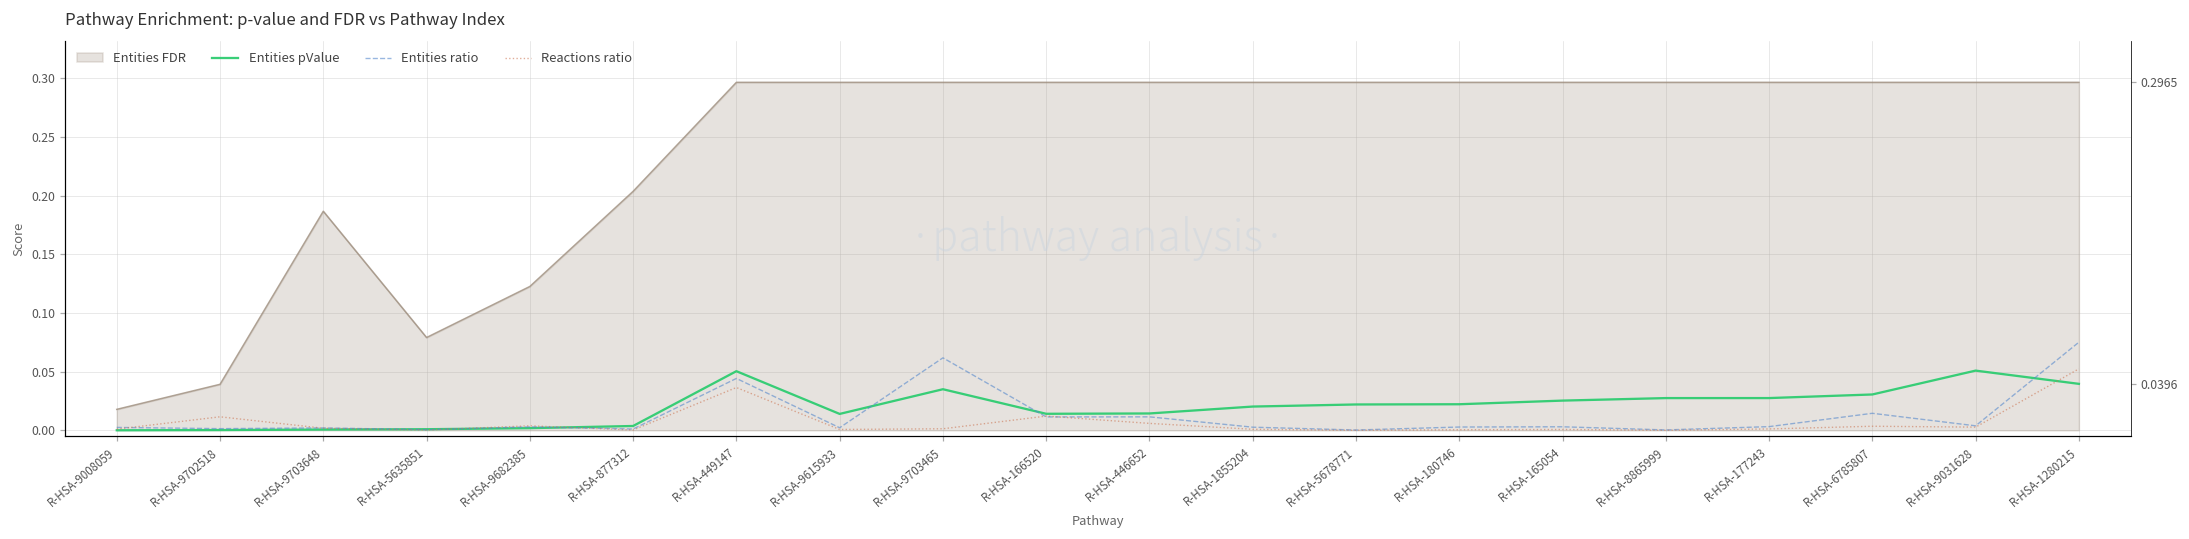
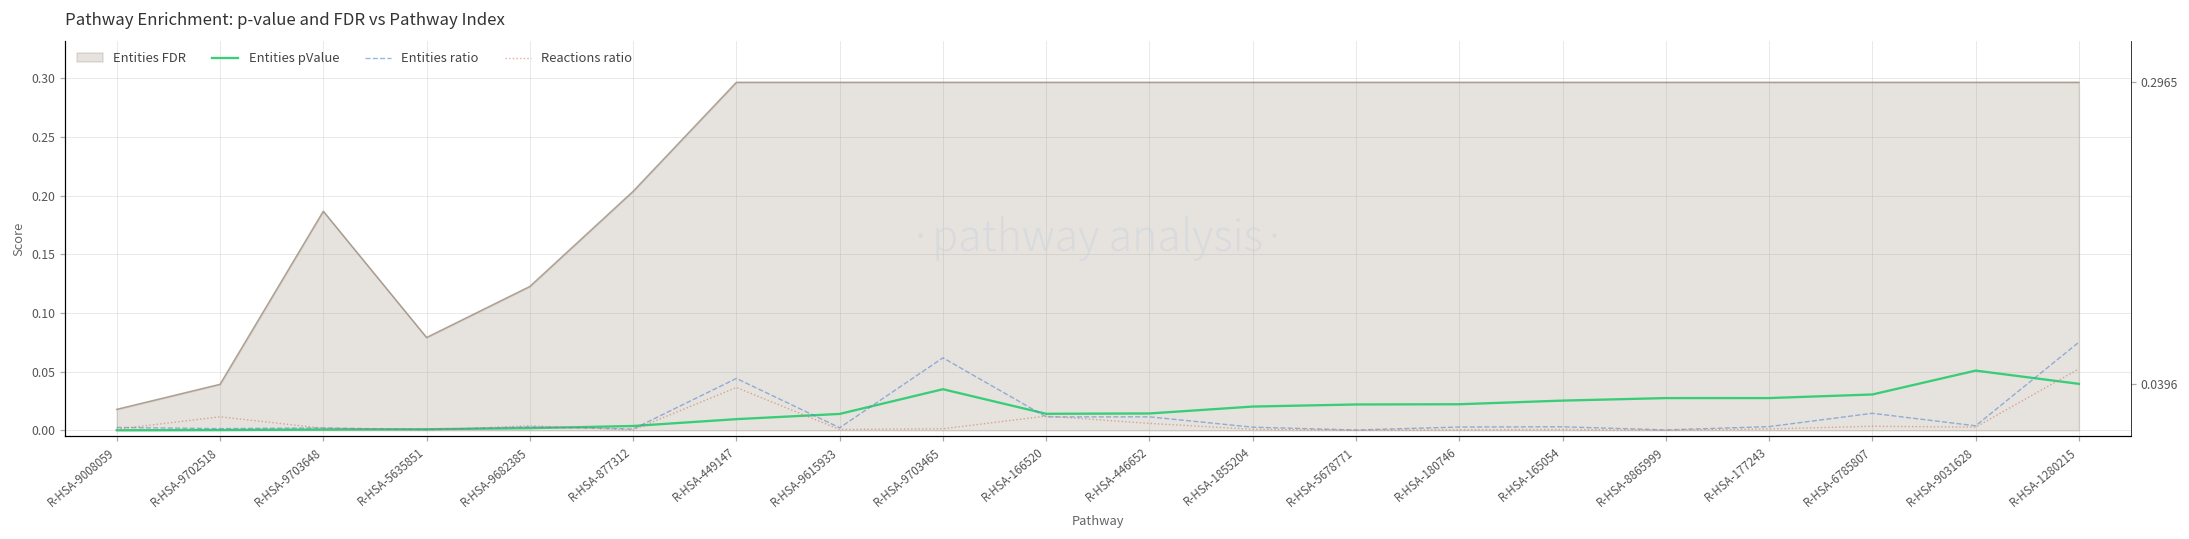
  {
    "Entities FDR": {
      "R-HSA-9008059": 0.018,
      "R-HSA-9702518": 0.039,
      "R-HSA-9703648": 0.187,
      "R-HSA-5635851": 0.079,
      "R-HSA-9682385": 0.123,
      "R-HSA-877312": 0.204,
      "R-HSA-449147": 0.296,
      "R-HSA-9615933": 0.296,
      "R-HSA-9703465": 0.296,
      "R-HSA-166520": 0.296,
      "R-HSA-446652": 0.296,
      "R-HSA-1855204": 0.296,
      "R-HSA-5678771": 0.296,
      "R-HSA-180746": 0.296,
      "R-HSA-165054": 0.296,
      "R-HSA-8865999": 0.296,
      "R-HSA-177243": 0.296,
      "R-HSA-6785807": 0.296,
      "R-HSA-9031628": 0.296,
      "R-HSA-1280215": 0.296
    },
    "Entities pValue": {
      "R-HSA-877312": 0.004,
-     "R-HSA-449147": 0.050,
+     "R-HSA-449147": 0.010,
      "R-HSA-9615933": 0.014,
      "R-HSA-9703465": 0.035,
      "R-HSA-446652": 0.014,
      "R-HSA-1855204": 0.020,
      "R-HSA-5678771": 0.022,
      "R-HSA-180746": 0.022,
      "R-HSA-165054": 0.025,
      "R-HSA-8865999": 0.027,
      "R-HSA-177243": 0.027,
      "R-HSA-6785807": 0.031,
      "R-HSA-9031628": 0.051,
      "R-HSA-1280215": 0.040
    },
    "Entities ratio": {
      "R-HSA-449147": 0.044,
      "R-HSA-9703465": 0.062,
      "R-HSA-446652": 0.011,
      "R-HSA-6785807": 0.015,
      "R-HSA-1280215": 0.075
    },
    "Reactions ratio": {
      "R-HSA-9702518": 0.012,
      "R-HSA-449147": 0.036,
      "R-HSA-9703465": 0.001,
      "R-HSA-446652": 0.006,
      "R-HSA-6785807": 0.003,
      "R-HSA-1280215": 0.052
    }
  }
